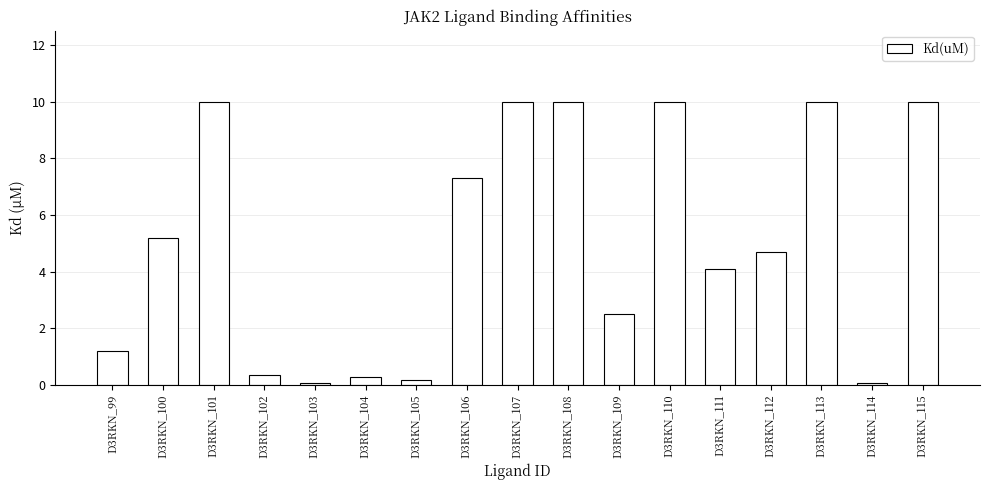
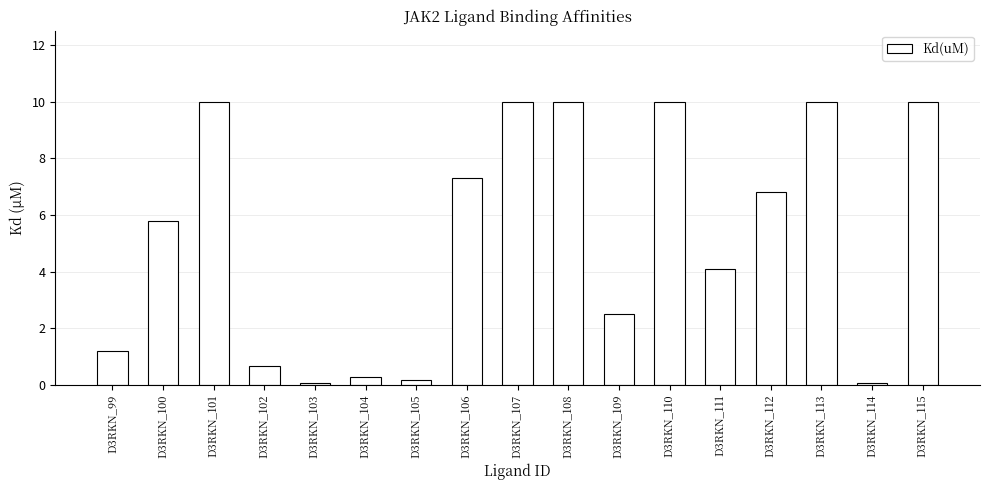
  {
    "D3RKN_99": 1.2,
-   "D3RKN_100": 5.2,
+   "D3RKN_100": 5.8,
    "D3RKN_101": 10.0,
-   "D3RKN_102": 0.3,
+   "D3RKN_102": 0.7,
    "D3RKN_104": 0.3,
    "D3RKN_105": 0.2,
    "D3RKN_106": 7.3,
    "D3RKN_107": 10.0,
    "D3RKN_108": 10.0,
    "D3RKN_109": 2.5,
    "D3RKN_110": 10.0,
    "D3RKN_111": 4.1,
-   "D3RKN_112": 4.7,
+   "D3RKN_112": 6.8,
    "D3RKN_113": 10.0,
    "D3RKN_115": 10.0
  }
